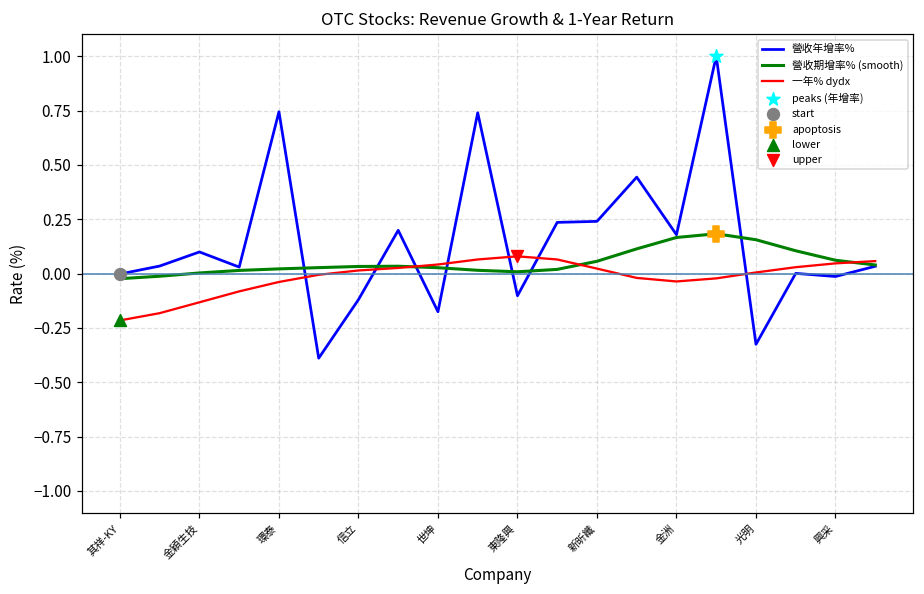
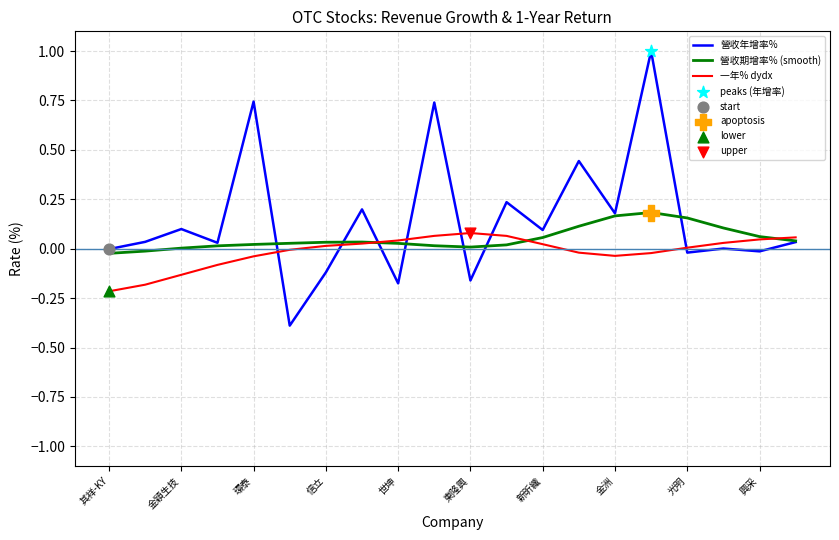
  {
    "營收年增率%": {
      "金穎生技": 0.10,
      "環泰": 0.74,
      "信立": -0.12,
      "世坤": -0.18,
-     "東隆興": -0.10,
-     "新昕纖": 0.24,
-     "光明": -0.33,
+     "東隆興": -0.16,
+     "新昕纖": 0.09,
+     "光明": -0.02,
      "興采": -0.01
    }
  }
